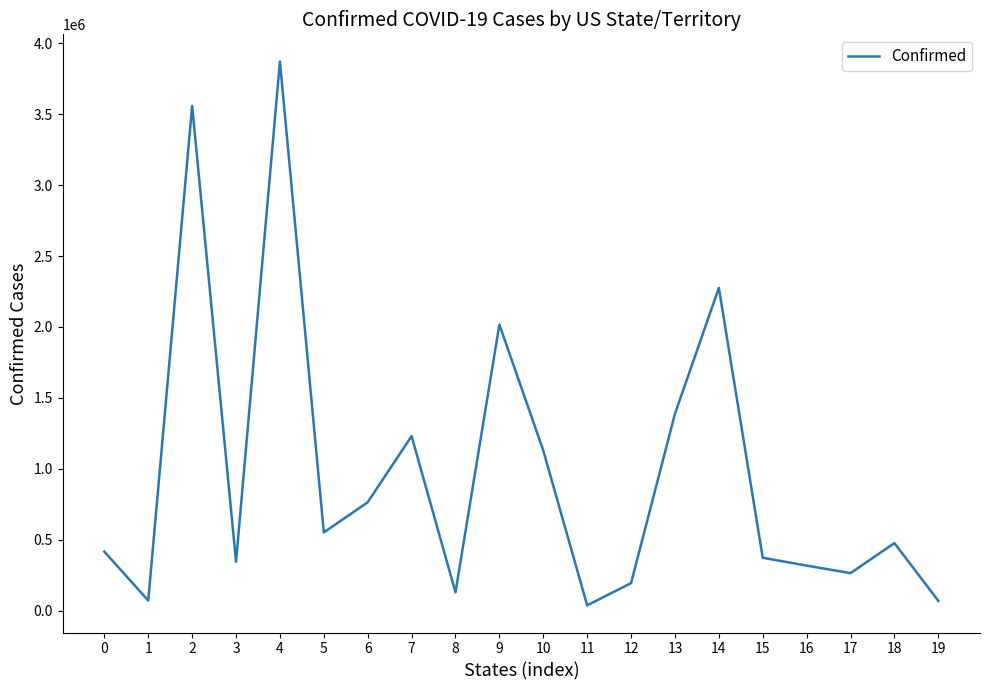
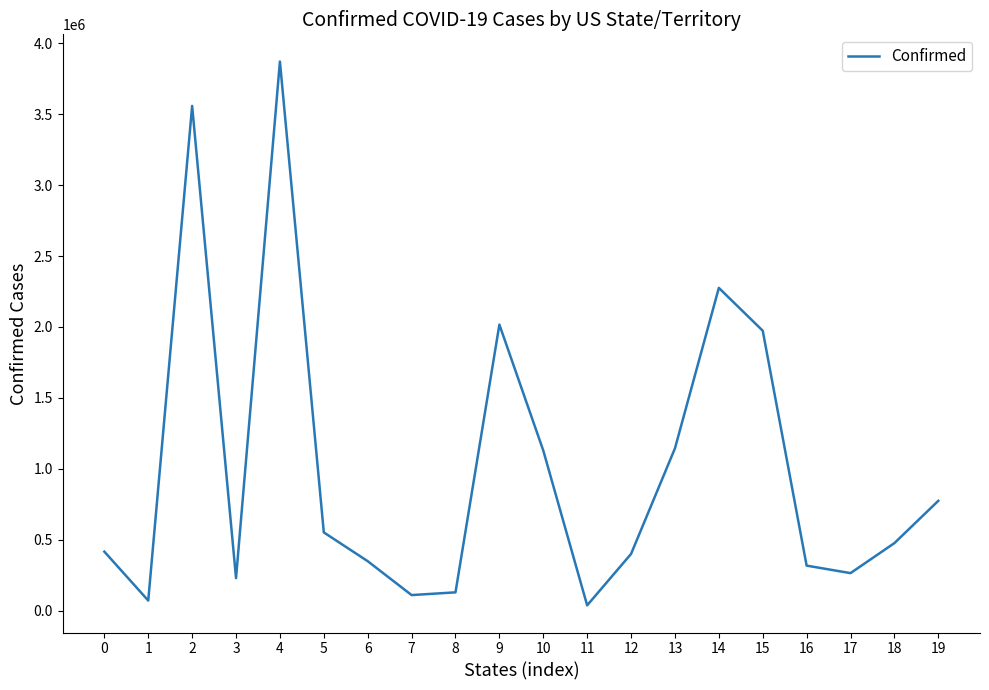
  {
    "0": 420000,
    "1": 70000,
    "2": 3560000,
-   "3": 340000,
+   "3": 230000,
    "4": 3870000,
    "5": 550000,
-   "6": 760000,
-   "7": 1230000,
+   "6": 350000,
+   "7": 110000,
    "8": 130000,
    "9": 2020000,
    "10": 1130000,
    "11": 40000,
-   "12": 190000,
-   "13": 1390000,
+   "12": 400000,
+   "13": 1140000,
    "14": 2280000,
-   "15": 370000,
+   "15": 1970000,
    "16": 320000,
    "17": 260000,
    "18": 480000,
-   "19": 70000
+   "19": 770000
  }
